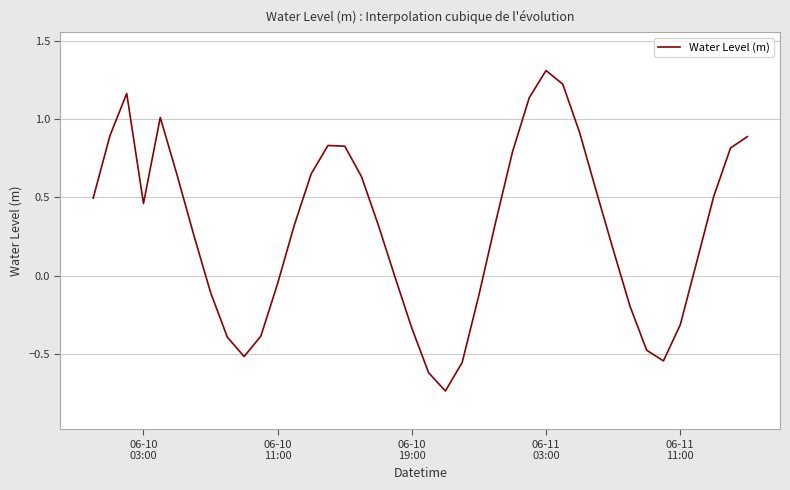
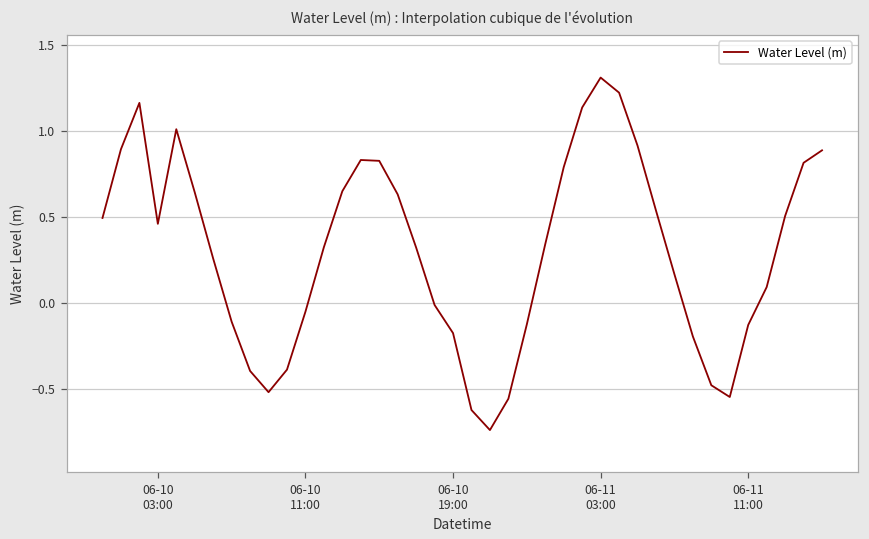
  {
    "06-10 03:00": 0.46,
    "06-10 11:00": -0.05,
-   "06-10 19:00": -0.34,
+   "06-10 19:00": -0.18,
    "06-11 03:00": 1.31,
-   "06-11 11:00": -0.32
+   "06-11 11:00": -0.13
  }
